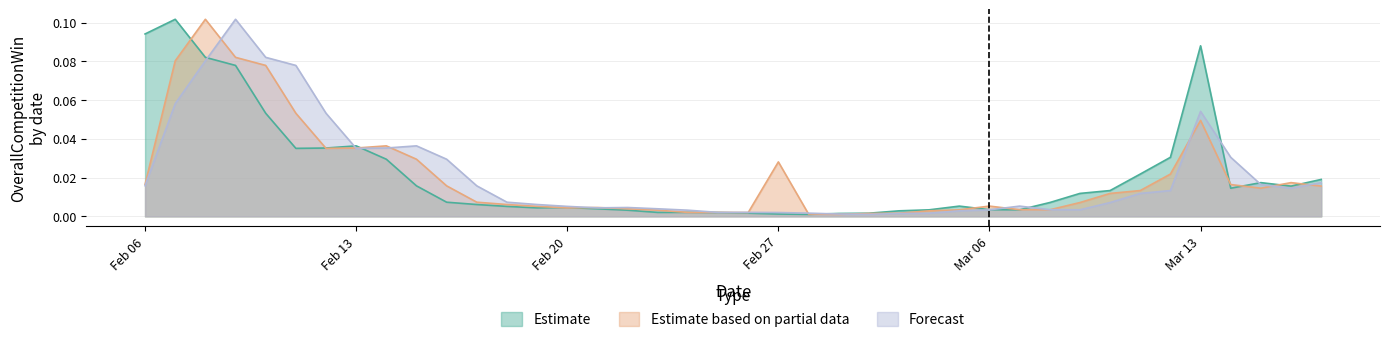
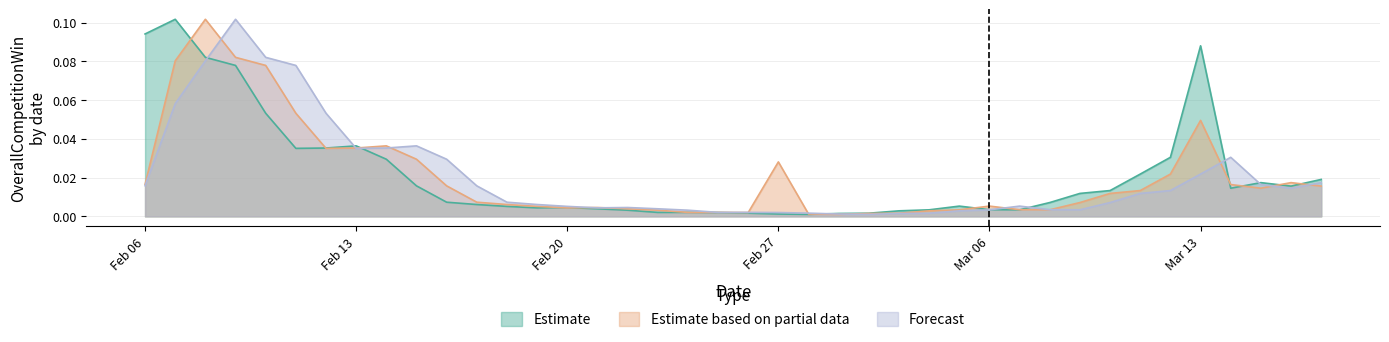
  {
    "Estimate": {
      "Feb 06": 0.094,
      "Mar 13": 0.088
    },
    "Estimate based on partial data": {
      "Feb 27": 0.028,
      "Mar 06": 0.005,
      "Mar 13": 0.050
    },
    "Forecast": {
-     "Mar 13": 0.054
+     "Mar 13": 0.022
    }
  }
